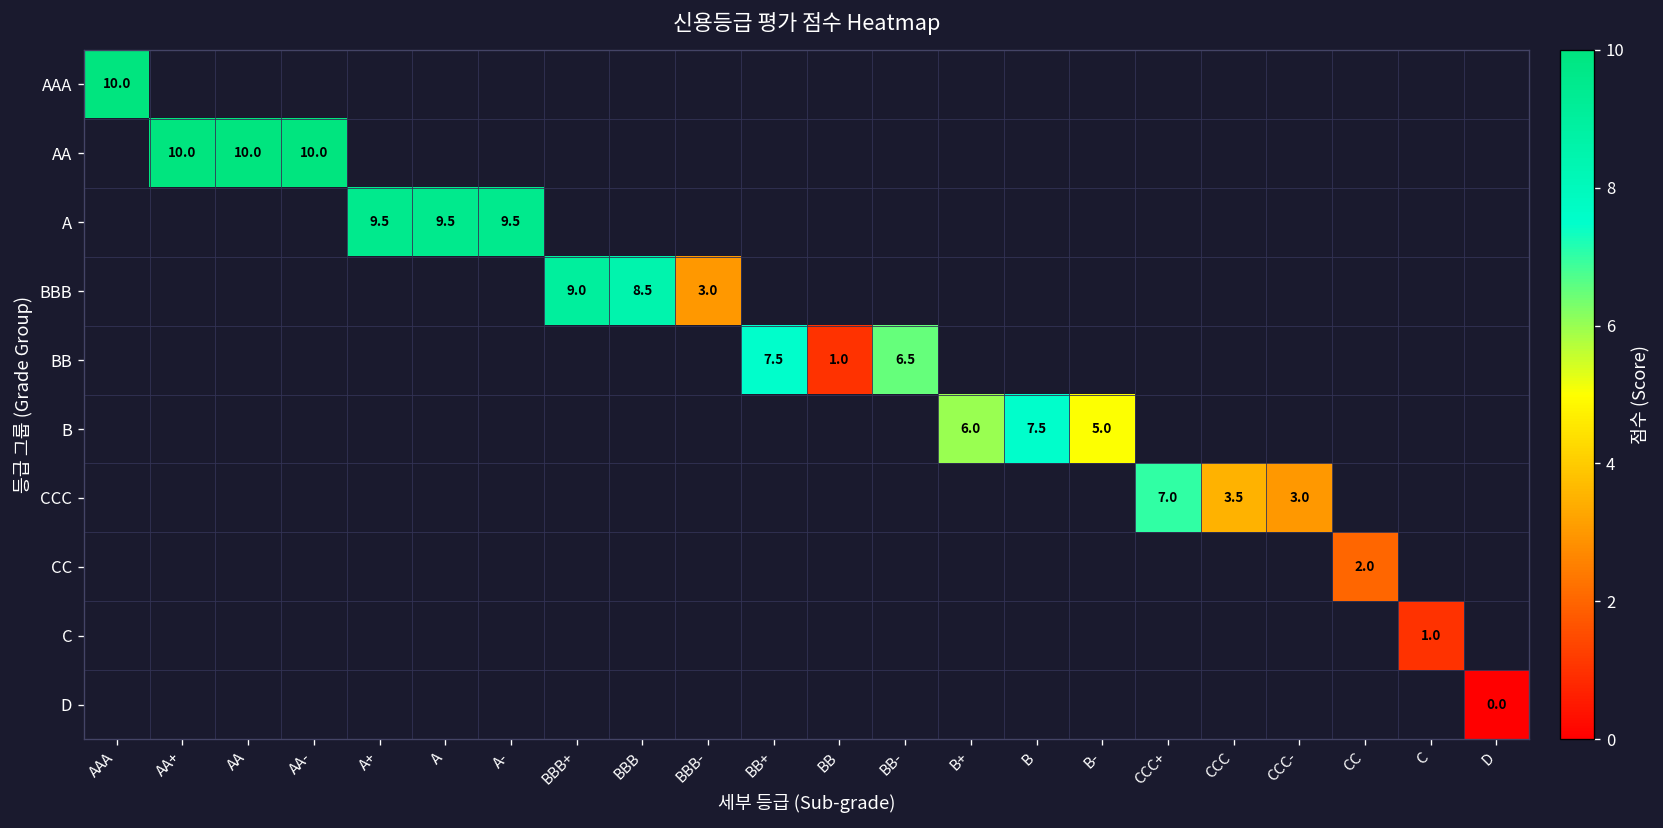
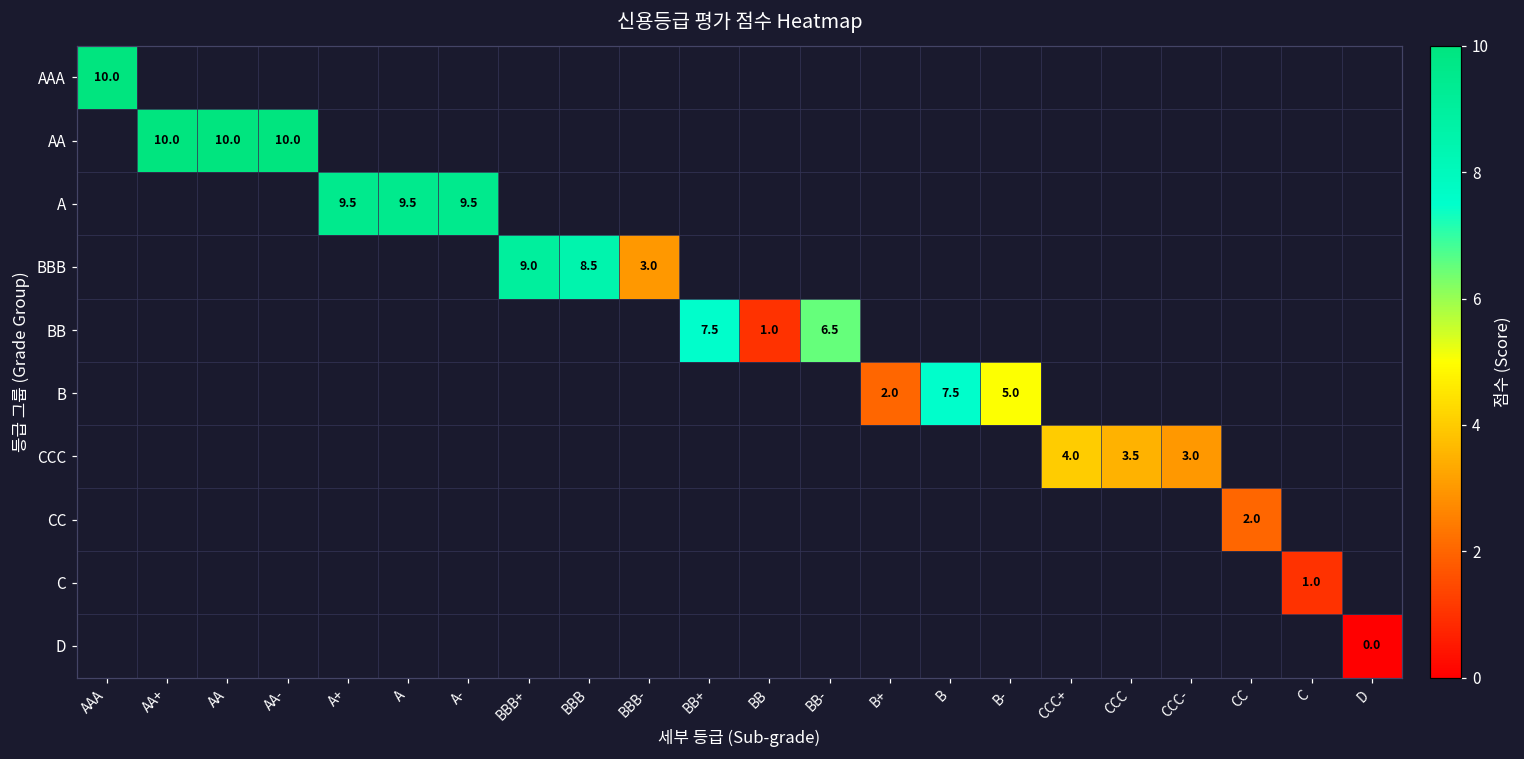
  {
    "AAA": {
      "AAA": 10.0
    },
    "AA": {
      "AA+": 10.0,
      "AA": 10.0,
      "AA-": 10.0
    },
    "A": {
      "A+": 9.5,
      "A": 9.5,
      "A-": 9.5
    },
    "BBB": {
      "BBB+": 9.0,
      "BBB": 8.5,
      "BBB-": 3.0
    },
    "BB": {
      "BB+": 7.5,
      "BB": 1.0,
      "BB-": 6.5
    },
    "B": {
-     "B+": 6.0,
+     "B+": 2.0,
      "B": 7.5,
      "B-": 5.0
    },
    "CCC": {
-     "CCC+": 7.0,
+     "CCC+": 4.0,
      "CCC": 3.5,
      "CCC-": 3.0
    },
    "CC": {
      "CC": 2.0
    },
    "C": {
      "C": 1.0
    },
    "D": {
      "D": 0.0
    }
  }
